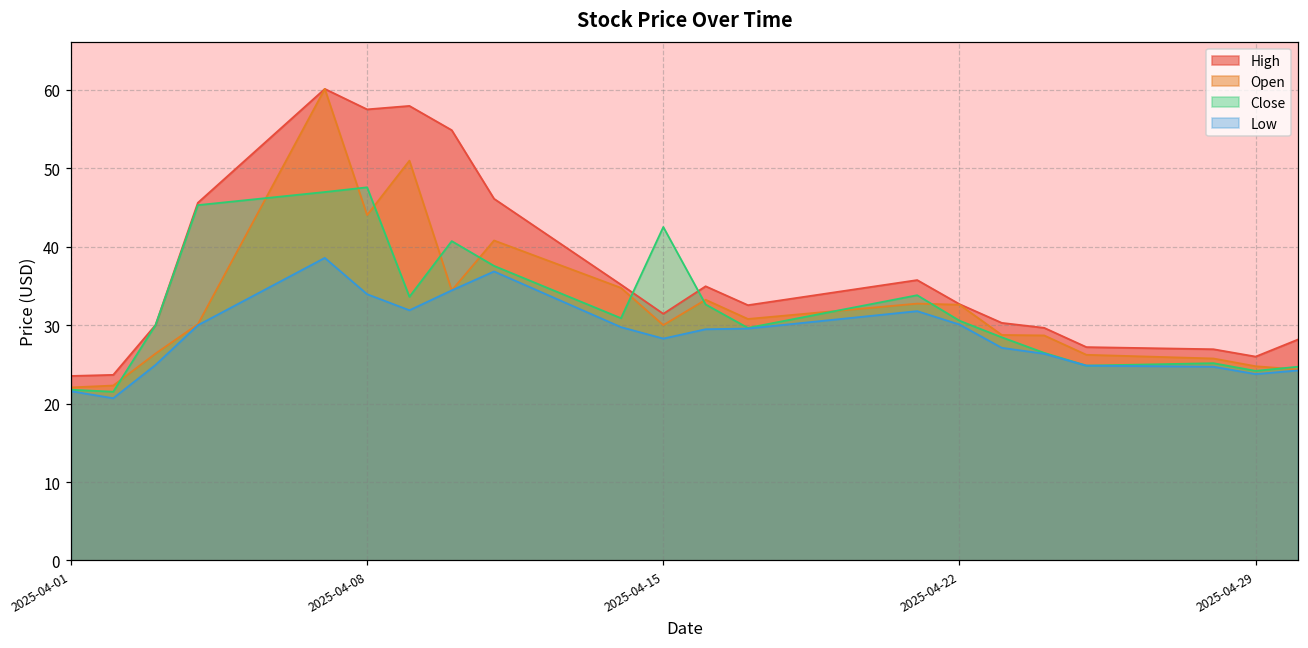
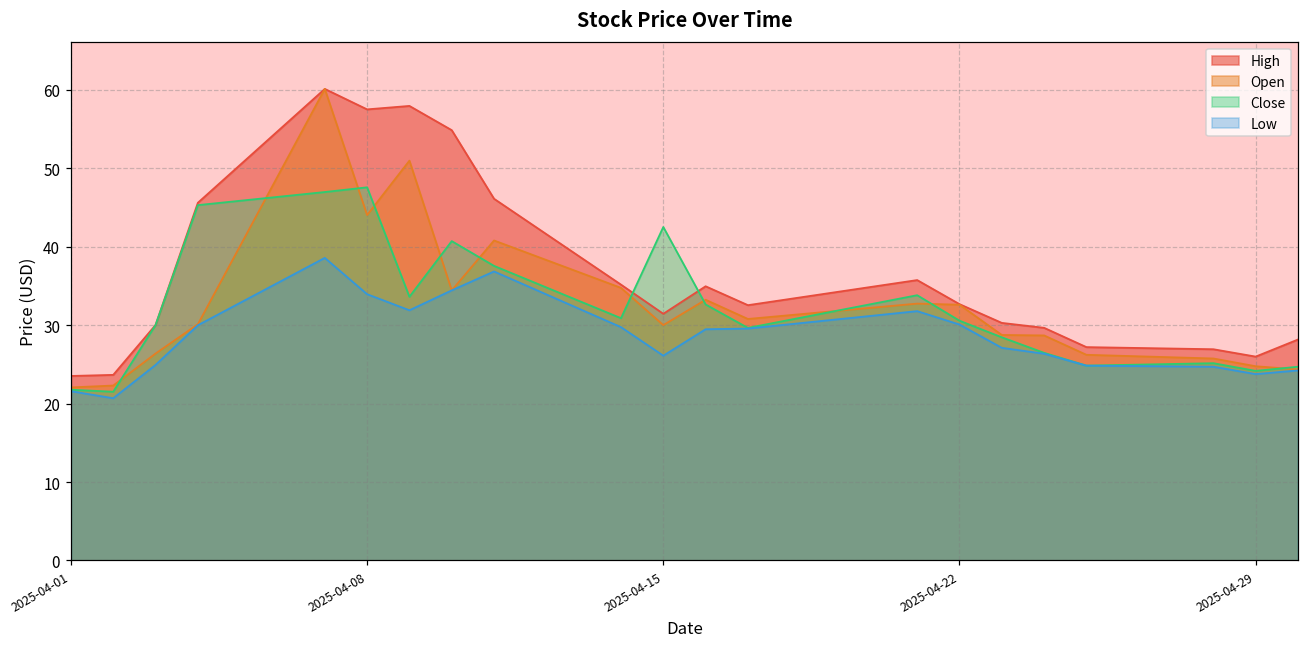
  {
    "Close": {
      "2025-04-08": 48,
      "2025-04-15": 43,
      "2025-04-22": 31,
      "2025-04-29": 24
    },
    "Low": {
      "2025-04-08": 34,
-     "2025-04-15": 28,
+     "2025-04-15": 26,
      "2025-04-22": 30,
      "2025-04-29": 24
    }
  }
